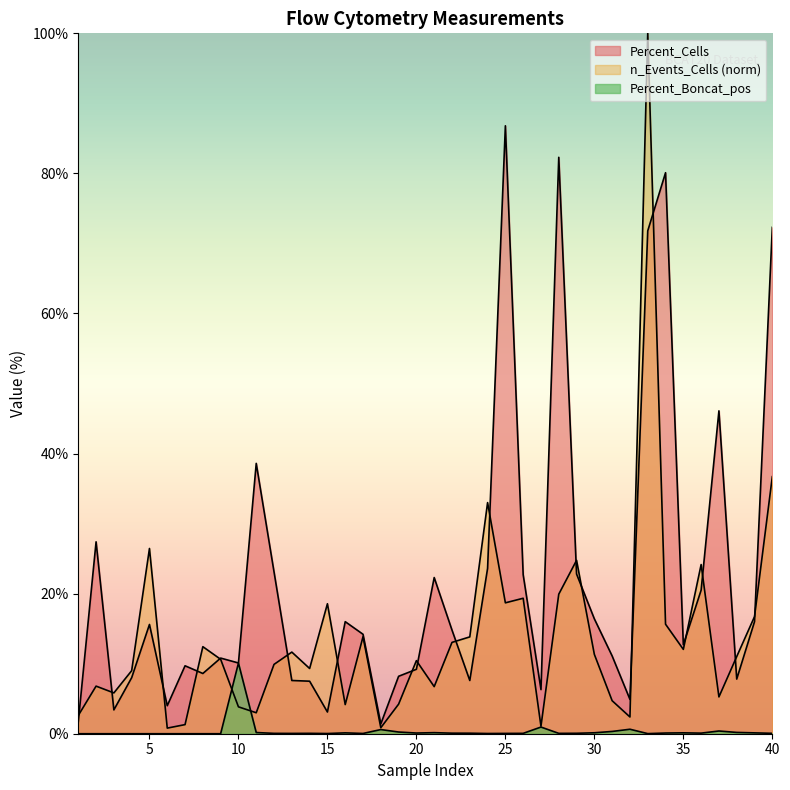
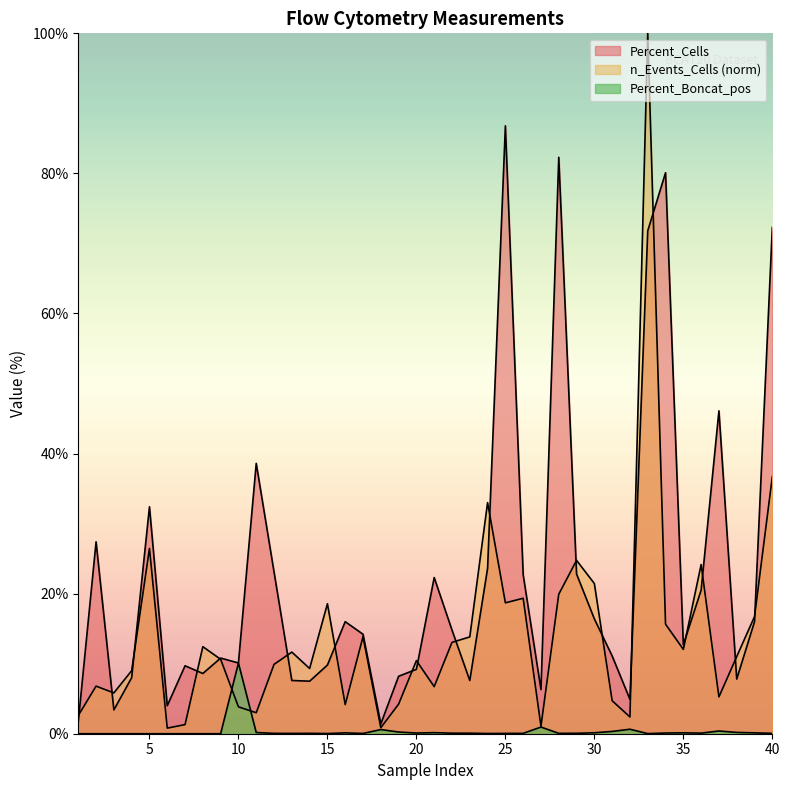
  {
    "Percent_Cells": {
-     "5": "16%",
-     "15": "3%",
+     "5": "32%",
+     "15": "10%",
      "20": "9%",
      "25": "87%",
      "30": "16%",
      "35": "13%",
      "40": "72%"
    },
    "n_Events_Cells (norm)": {
      "5": "26%",
      "10": "4%",
      "15": "19%",
      "20": "10%",
      "25": "19%",
-     "30": "11%",
+     "30": "21%",
      "35": "12%",
      "40": "37%"
    },
    "Percent_Boncat_pos": {
      "5": "0%",
      "15": "0%",
      "20": "0%",
      "25": "0%",
      "30": "0%",
      "35": "0%",
      "40": "0%"
    }
  }
